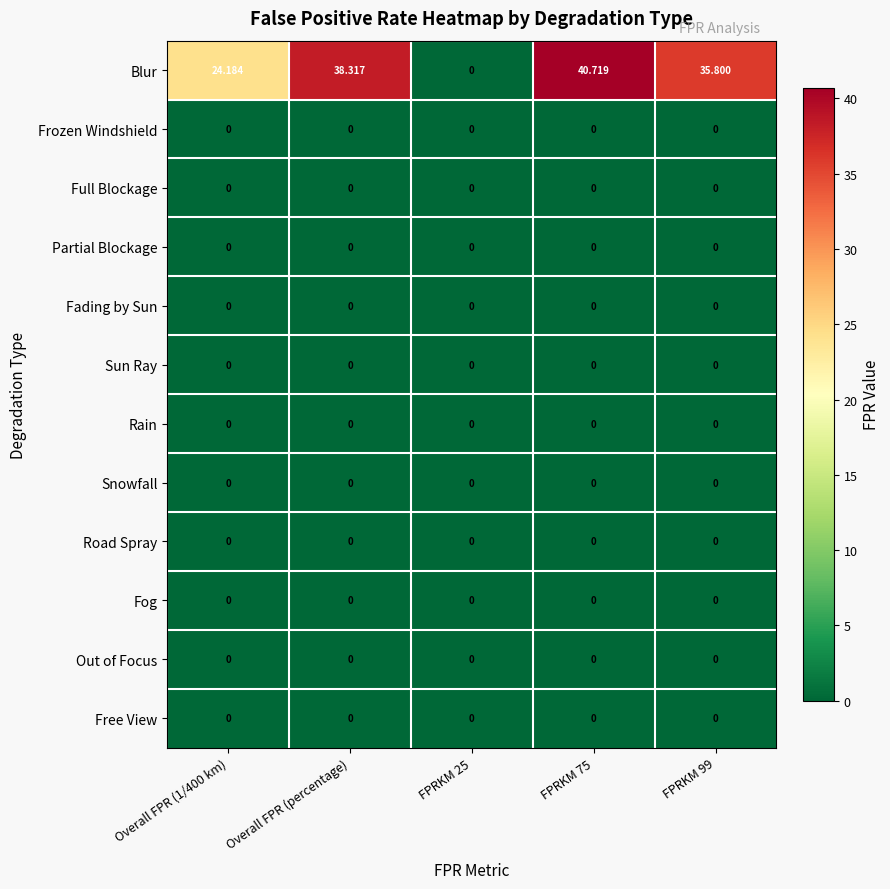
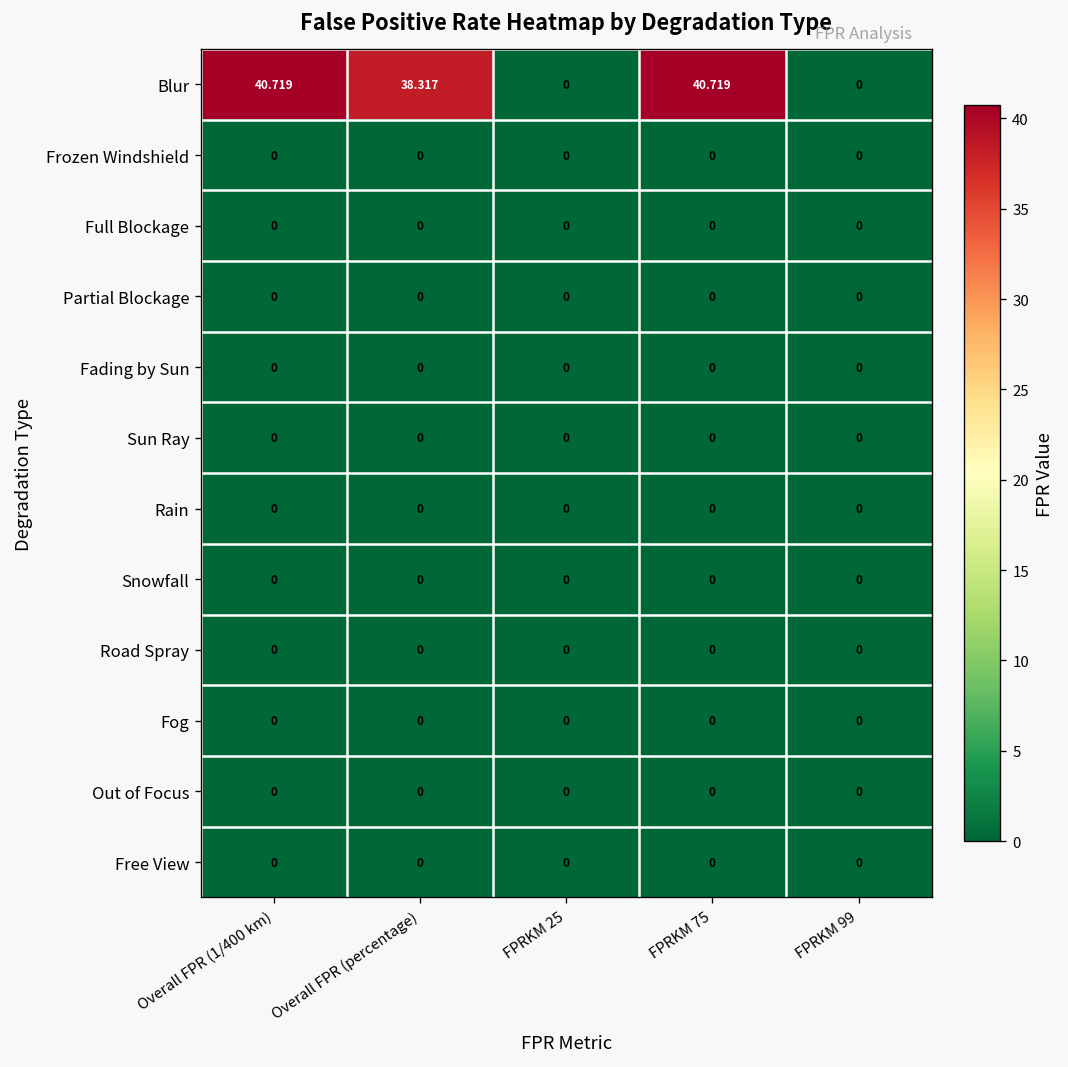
  {
    "Blur": {
-     "Overall FPR (1/400 km)": 24.184,
+     "Overall FPR (1/400 km)": 40.719,
      "Overall FPR (percentage)": 38.317,
      "FPRKM 25": 0,
      "FPRKM 75": 40.719,
-     "FPRKM 99": 35.800
+     "FPRKM 99": 0
    },
    "Frozen Windshield": {
      "Overall FPR (1/400 km)": 0,
      "Overall FPR (percentage)": 0,
      "FPRKM 25": 0,
      "FPRKM 75": 0,
      "FPRKM 99": 0
    },
    "Full Blockage": {
      "Overall FPR (1/400 km)": 0,
      "Overall FPR (percentage)": 0,
      "FPRKM 25": 0,
      "FPRKM 75": 0,
      "FPRKM 99": 0
    },
    "Partial Blockage": {
      "Overall FPR (1/400 km)": 0,
      "Overall FPR (percentage)": 0,
      "FPRKM 25": 0,
      "FPRKM 75": 0,
      "FPRKM 99": 0
    },
    "Fading by Sun": {
      "Overall FPR (1/400 km)": 0,
      "Overall FPR (percentage)": 0,
      "FPRKM 25": 0,
      "FPRKM 75": 0,
      "FPRKM 99": 0
    },
    "Sun Ray": {
      "Overall FPR (1/400 km)": 0,
      "Overall FPR (percentage)": 0,
      "FPRKM 25": 0,
      "FPRKM 75": 0,
      "FPRKM 99": 0
    },
    "Rain": {
      "Overall FPR (1/400 km)": 0,
      "Overall FPR (percentage)": 0,
      "FPRKM 25": 0,
      "FPRKM 75": 0,
      "FPRKM 99": 0
    },
    "Snowfall": {
      "Overall FPR (1/400 km)": 0,
      "Overall FPR (percentage)": 0,
      "FPRKM 25": 0,
      "FPRKM 75": 0,
      "FPRKM 99": 0
    },
    "Road Spray": {
      "Overall FPR (1/400 km)": 0,
      "Overall FPR (percentage)": 0,
      "FPRKM 25": 0,
      "FPRKM 75": 0,
      "FPRKM 99": 0
    },
    "Fog": {
      "Overall FPR (1/400 km)": 0,
      "Overall FPR (percentage)": 0,
      "FPRKM 25": 0,
      "FPRKM 75": 0,
      "FPRKM 99": 0
    },
    "Out of Focus": {
      "Overall FPR (1/400 km)": 0,
      "Overall FPR (percentage)": 0,
      "FPRKM 25": 0,
      "FPRKM 75": 0,
      "FPRKM 99": 0
    },
    "Free View": {
      "Overall FPR (1/400 km)": 0,
      "Overall FPR (percentage)": 0,
      "FPRKM 25": 0,
      "FPRKM 75": 0,
      "FPRKM 99": 0
    }
  }
